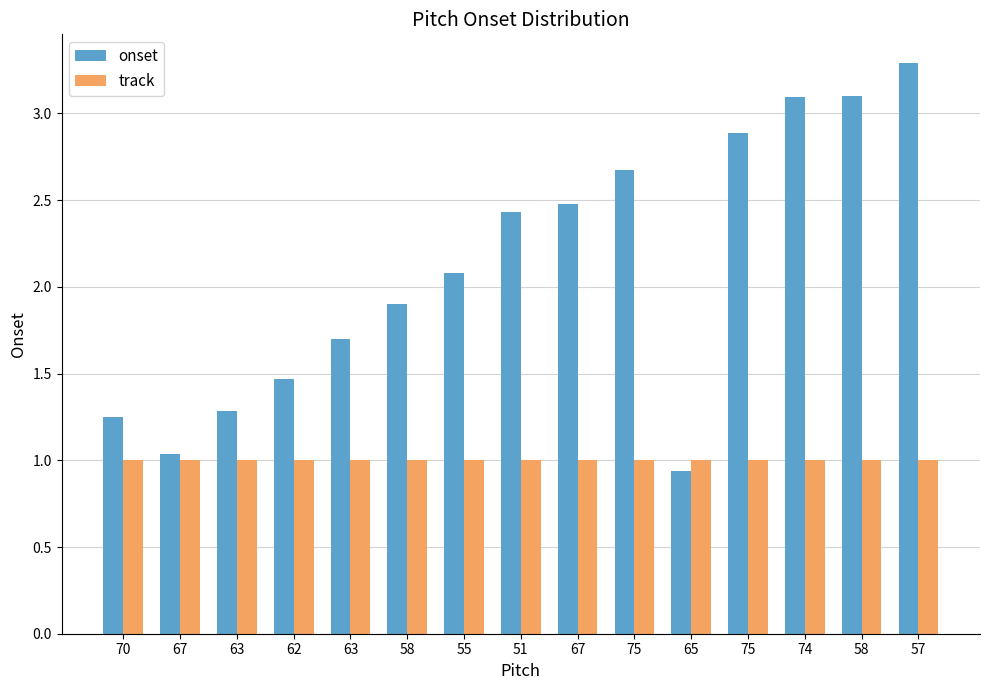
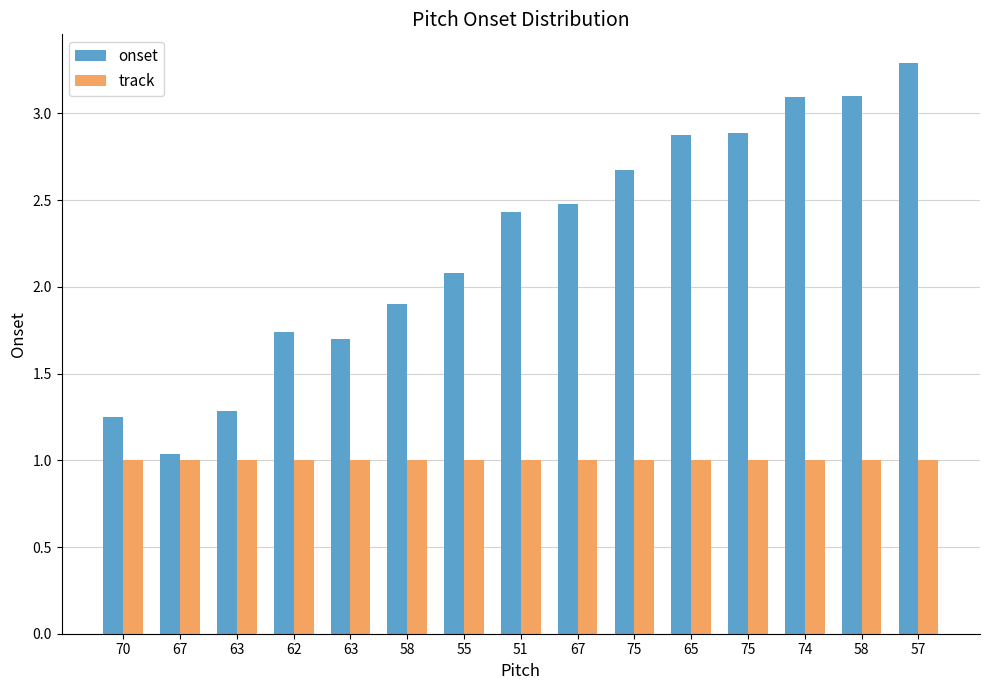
  {
    "onset": {
      "70": 1.25,
-     "62": 1.47,
+     "62": 1.74,
      "55": 2.08,
      "51": 2.43,
-     "65": 0.94,
+     "65": 2.87,
      "74": 3.10,
      "57": 3.29
    },
    "track": {
      "70": 1.00,
      "62": 1.00,
      "55": 1.00,
      "51": 1.00,
      "65": 1.00,
      "74": 1.00,
      "57": 1.00
    }
  }
